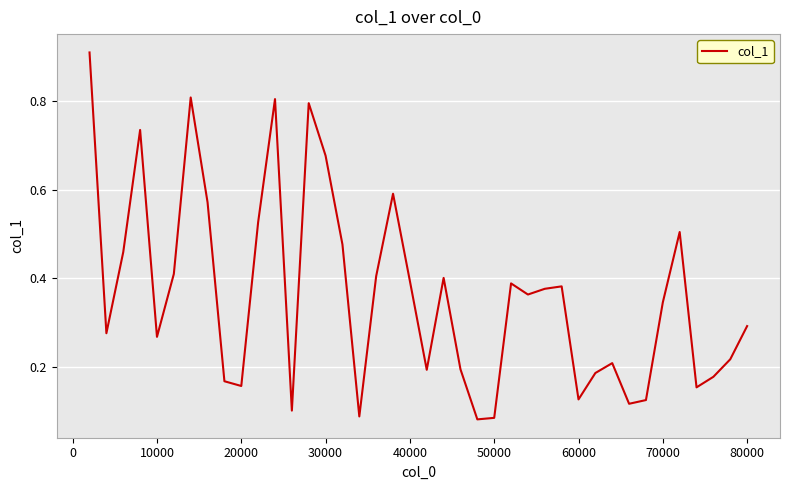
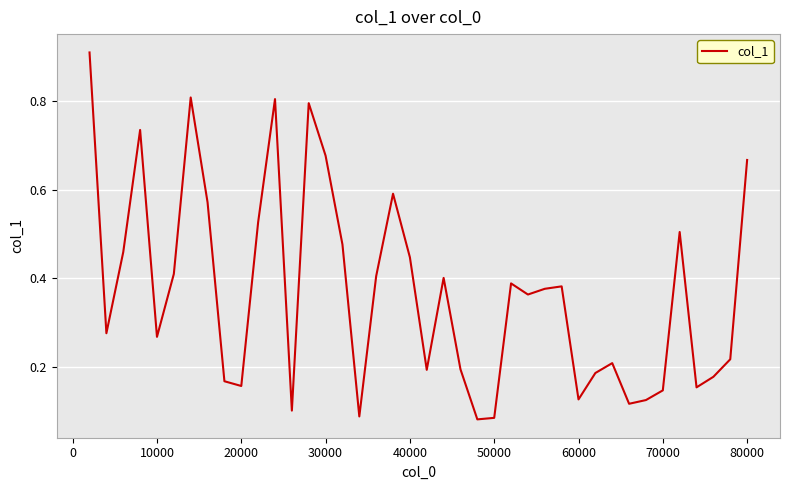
  {
    "10000": 0.27,
    "20000": 0.16,
    "30000": 0.68,
-   "40000": 0.39,
+   "40000": 0.45,
    "50000": 0.09,
    "60000": 0.13,
-   "70000": 0.35,
-   "80000": 0.29
+   "70000": 0.15,
+   "80000": 0.67
  }
